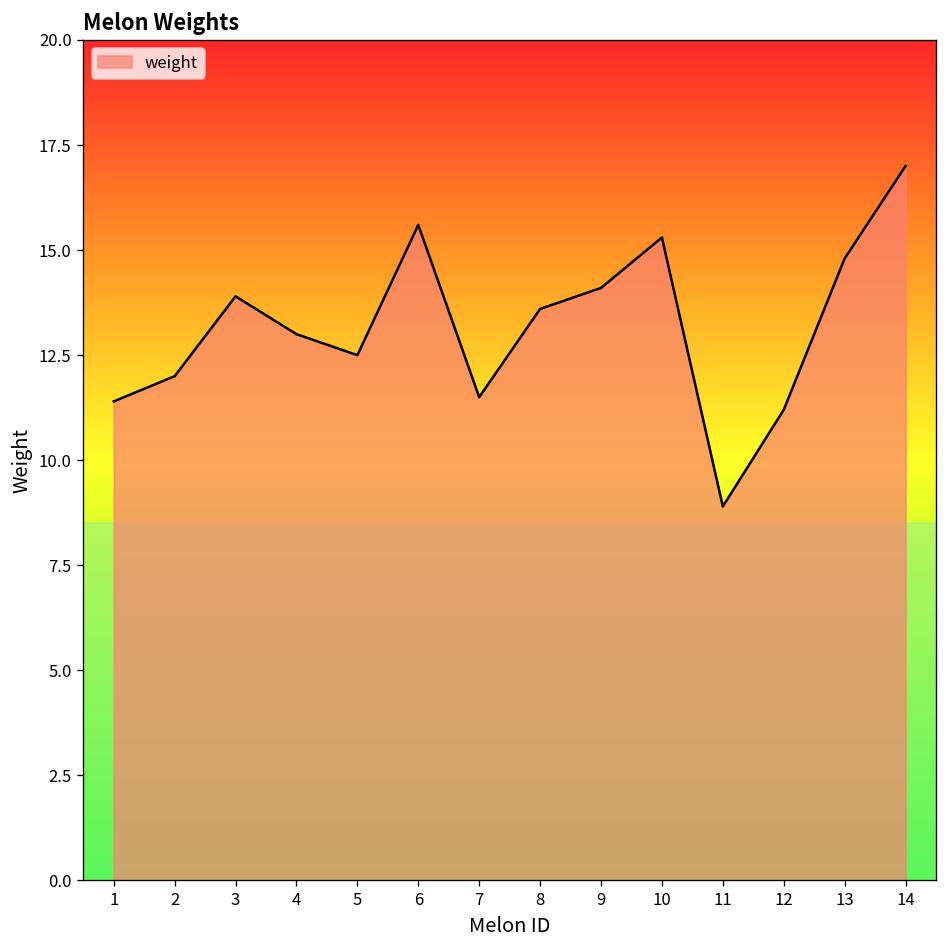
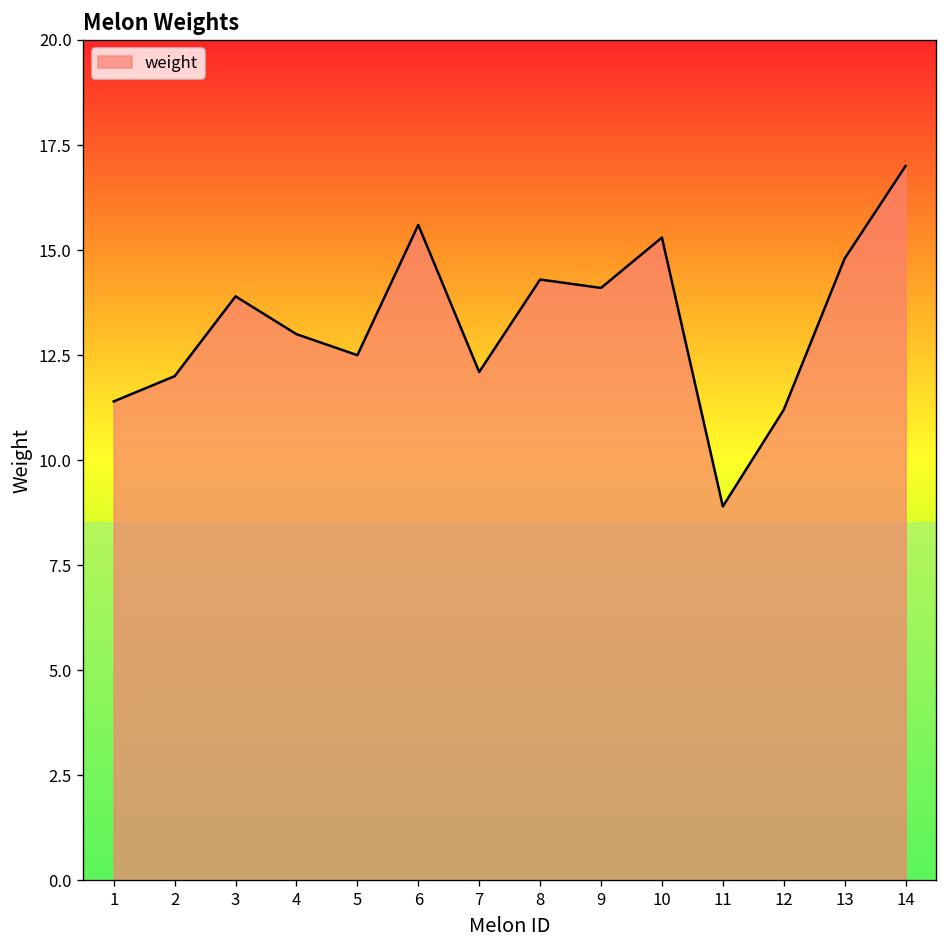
  {
    "1": 11.4,
    "2": 12.0,
    "3": 13.9,
    "4": 13.0,
    "5": 12.5,
    "6": 15.6,
-   "7": 11.5,
-   "8": 13.6,
+   "7": 12.1,
+   "8": 14.3,
    "9": 14.1,
    "10": 15.3,
    "11": 8.9,
    "12": 11.2,
    "13": 14.8,
    "14": 17.0
  }
